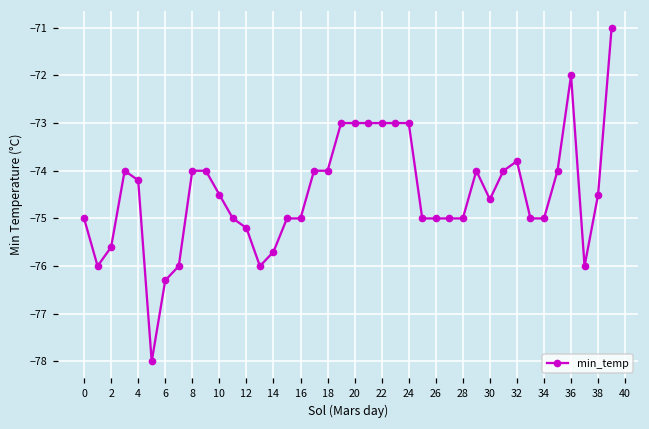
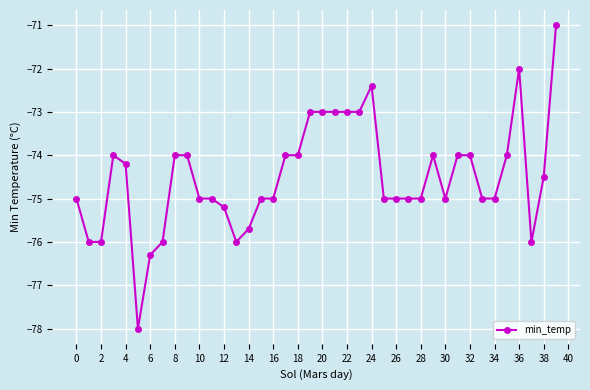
  {
    "0": -75.0,
-   "2": -75.6,
+   "2": -76.0,
    "4": -74.2,
    "6": -76.3,
    "8": -74.0,
-   "10": -74.5,
+   "10": -75.0,
    "12": -75.2,
    "14": -75.7,
    "16": -75.0,
    "18": -74.0,
    "20": -73.0,
    "22": -73.0,
-   "24": -73.0,
+   "24": -72.4,
    "26": -75.0,
    "28": -75.0,
-   "30": -74.6,
-   "32": -73.8,
+   "30": -75.0,
+   "32": -74.0,
    "34": -75.0,
    "36": -72.0,
    "38": -74.5
  }
